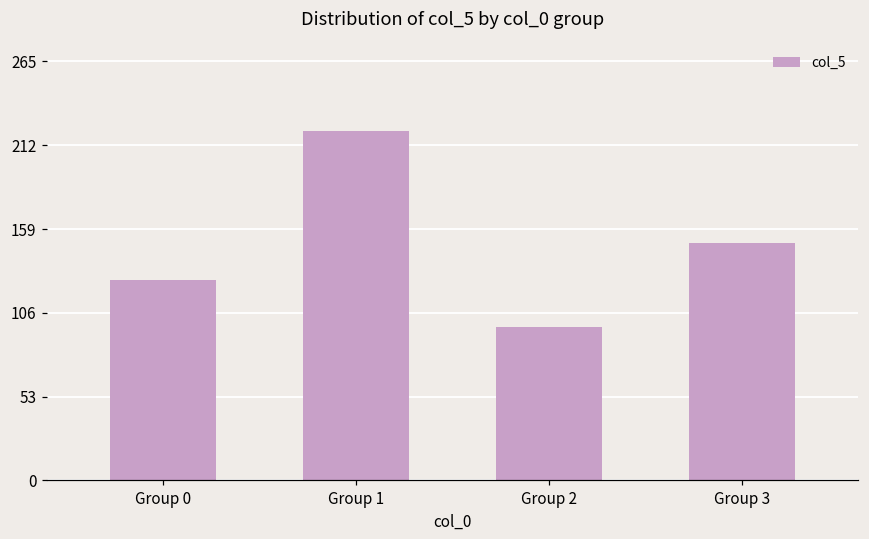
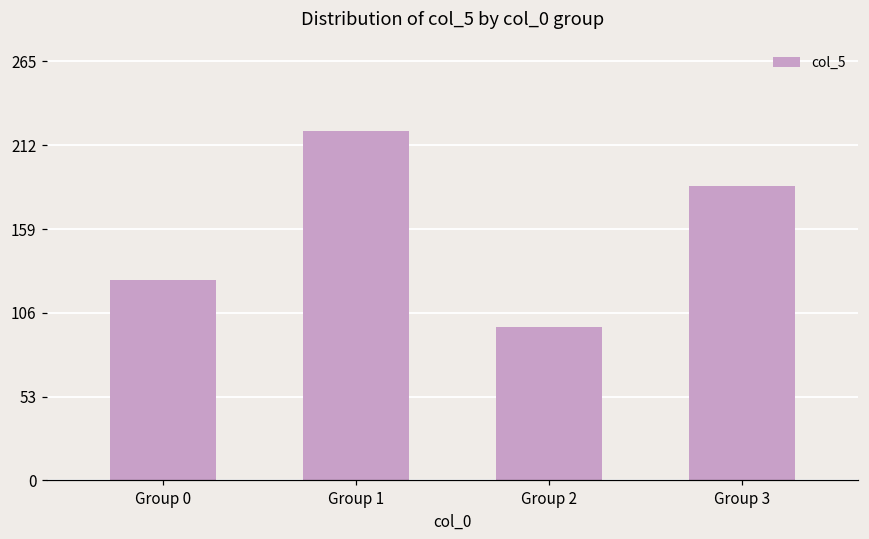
  {
    "Group 0": 127,
    "Group 1": 221,
    "Group 2": 97,
-   "Group 3": 150
+   "Group 3": 186
  }
